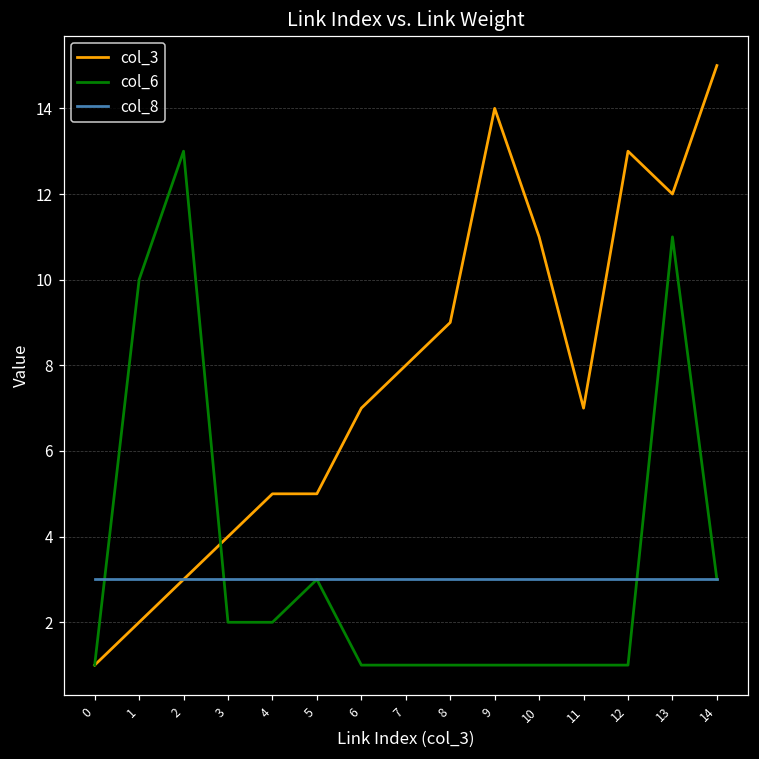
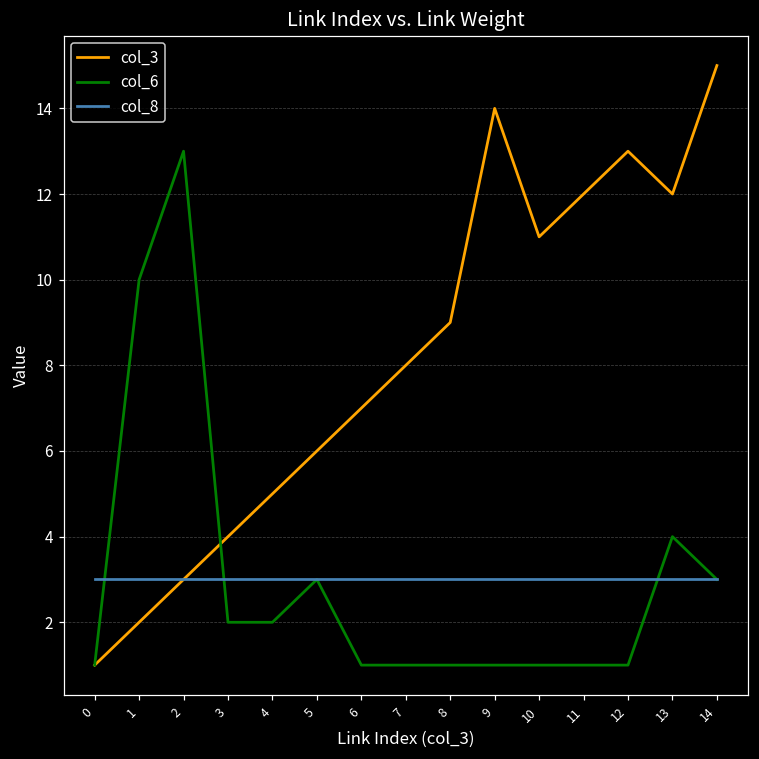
  {
    "col_3": {
      "1": 2,
      "3": 4,
      "4": 5,
-     "5": 5,
+     "5": 6,
      "6": 7,
      "7": 8,
      "8": 9,
      "9": 14,
      "10": 11,
-     "11": 7,
+     "11": 12,
      "12": 13,
      "13": 12,
      "14": 15
    },
    "col_6": {
      "1": 10,
      "2": 13,
      "3": 2,
      "4": 2,
      "6": 1,
      "7": 1,
      "8": 1,
      "9": 1,
      "10": 1,
      "11": 1,
      "12": 1,
-     "13": 11
+     "13": 4
    },
    "col_8": {
      "0": 3,
      "1": 3,
      "3": 3,
      "4": 3,
      "6": 3,
      "7": 3,
      "8": 3,
      "9": 3,
      "10": 3,
      "11": 3,
      "12": 3,
      "13": 3
    }
  }
